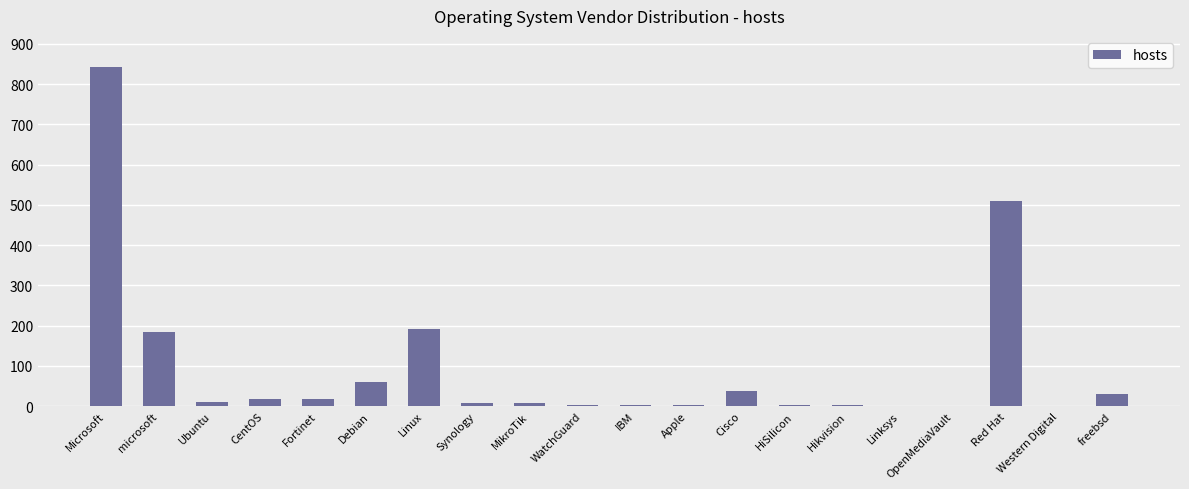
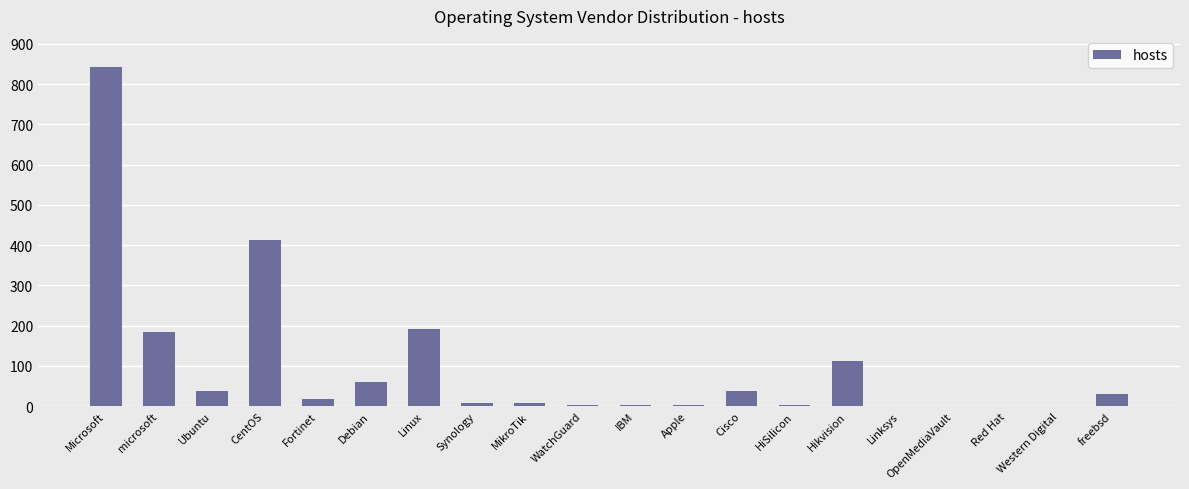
  {
    "Microsoft": 840,
    "microsoft": 190,
-   "Ubuntu": 10,
-   "CentOS": 20,
+   "Ubuntu": 40,
+   "CentOS": 410,
    "Fortinet": 20,
    "Debian": 60,
    "Linux": 190,
    "Synology": 10,
    "MikroTik": 10,
    "Cisco": 40,
-   "Hikvision": 0,
-   "Red Hat": 510,
+   "Hikvision": 110,
+   "Red Hat": 0,
    "freebsd": 30
  }
